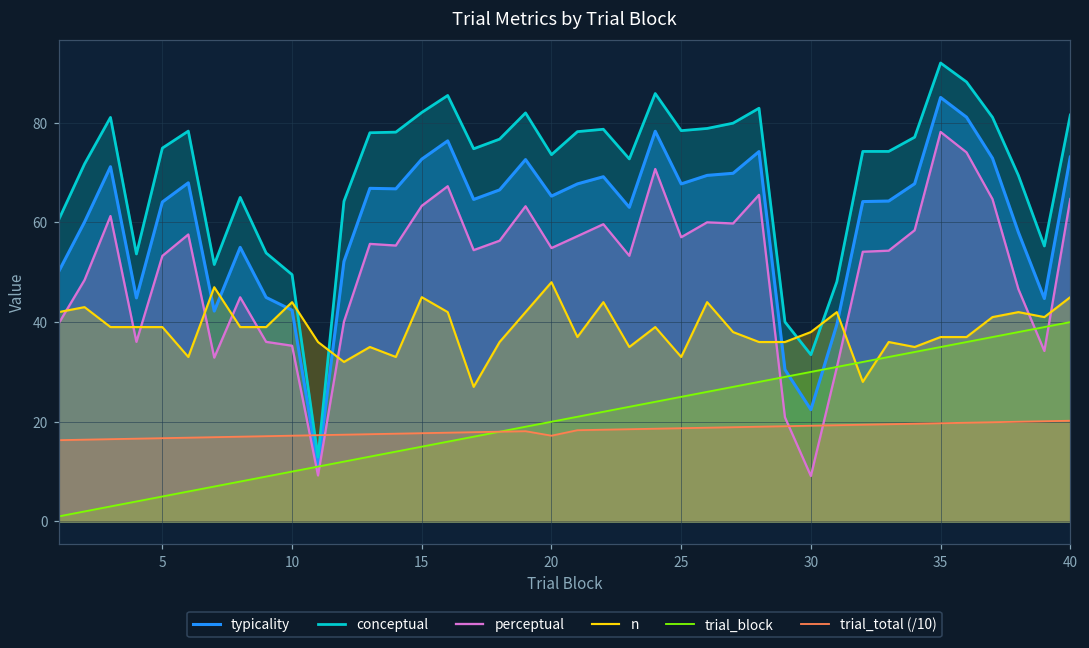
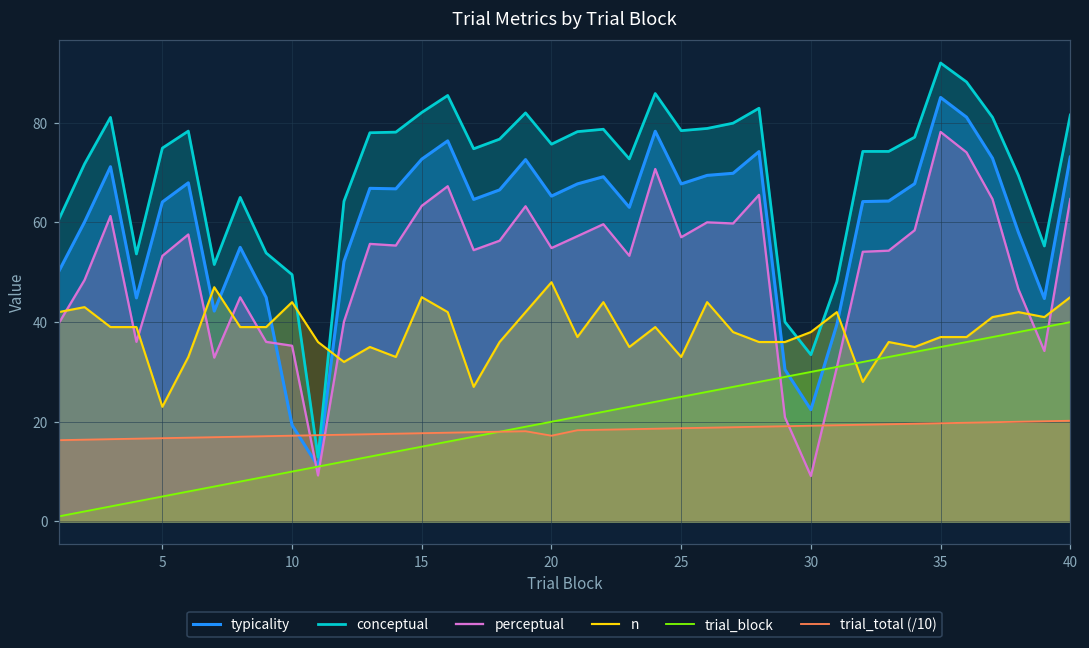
  {
    "typicality": {
      "5": 64,
-     "10": 42,
+     "10": 19,
      "15": 73,
      "20": 65,
      "25": 68,
      "30": 22,
      "35": 85,
      "40": 73
    },
    "conceptual": {
      "5": 75,
      "10": 50,
      "15": 82,
-     "20": 74,
+     "20": 76,
      "25": 78,
      "30": 33,
      "35": 92,
      "40": 82
    },
    "perceptual": {
      "5": 53,
      "10": 35,
      "15": 63,
      "20": 55,
      "25": 57,
      "30": 9,
      "35": 78,
      "40": 65
    },
    "n": {
-     "5": 39,
+     "5": 23,
      "10": 44,
      "15": 45,
      "20": 48,
      "25": 33,
      "30": 38,
      "35": 37,
      "40": 45
    },
    "trial_block": {
      "5": 5,
      "10": 10,
      "15": 15,
      "20": 20,
      "25": 25,
      "30": 30,
      "35": 35,
      "40": 40
    },
    "trial_total (/10)": {
      "5": 17,
      "10": 17,
      "15": 18,
      "20": 17,
      "25": 19,
      "30": 19,
      "35": 20,
      "40": 20
    }
  }
